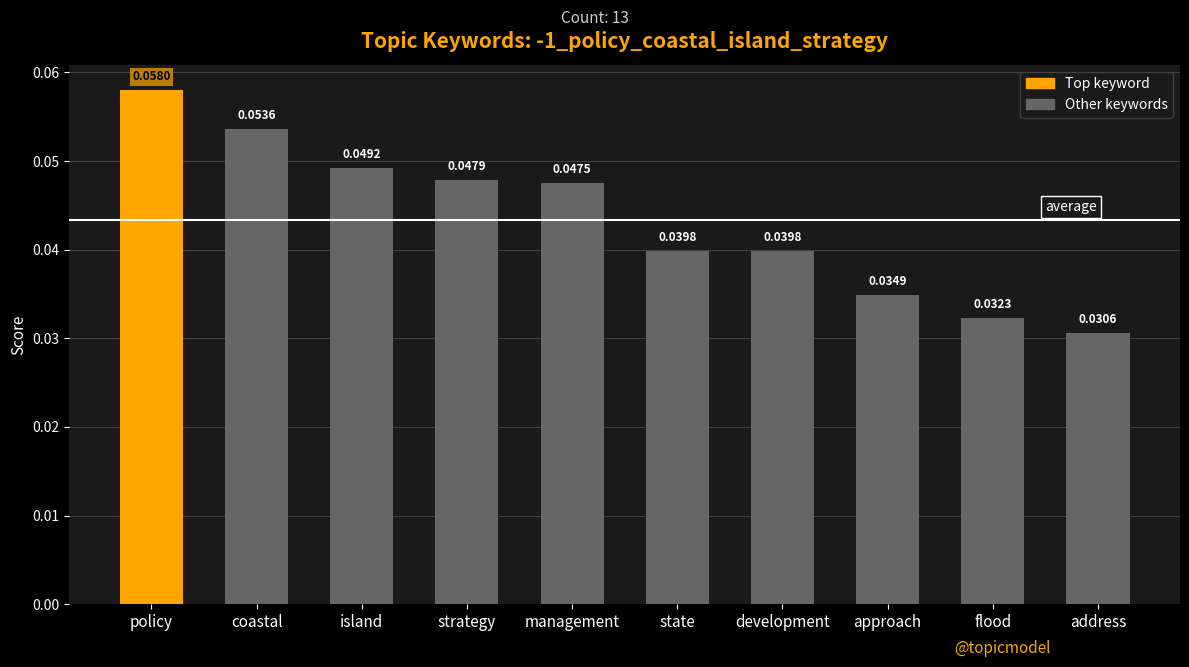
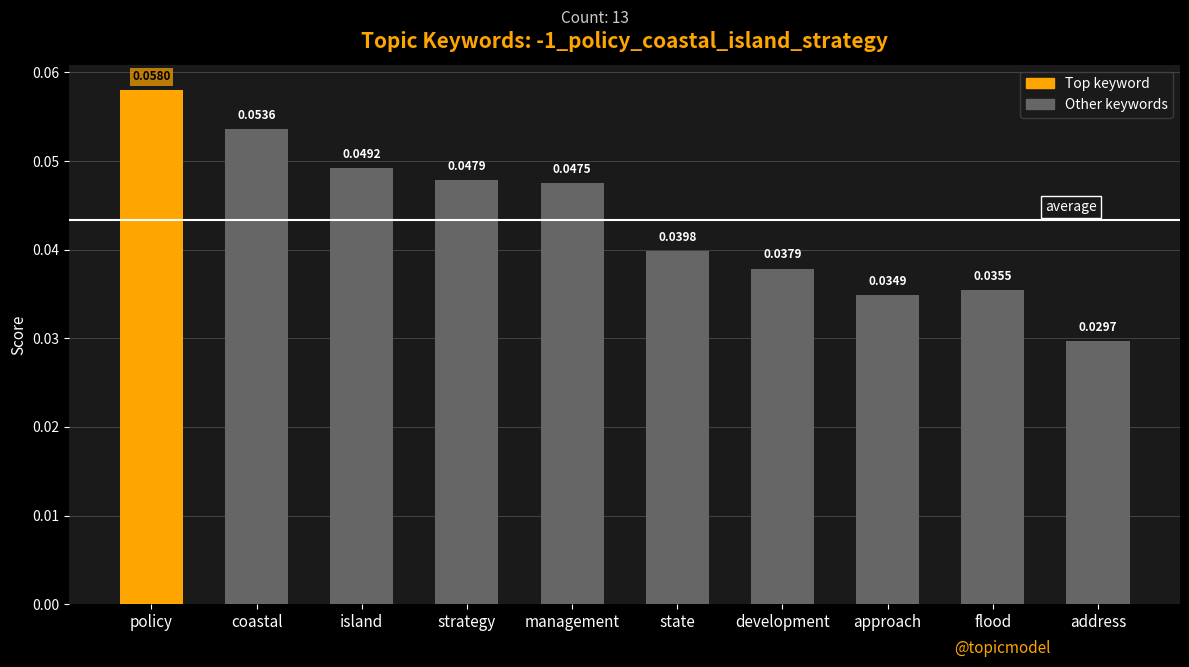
  {
-   "development": 0.0398,
-   "flood": 0.0323,
-   "address": 0.0306
+   "development": 0.0379,
+   "flood": 0.0355,
+   "address": 0.0297
  }
